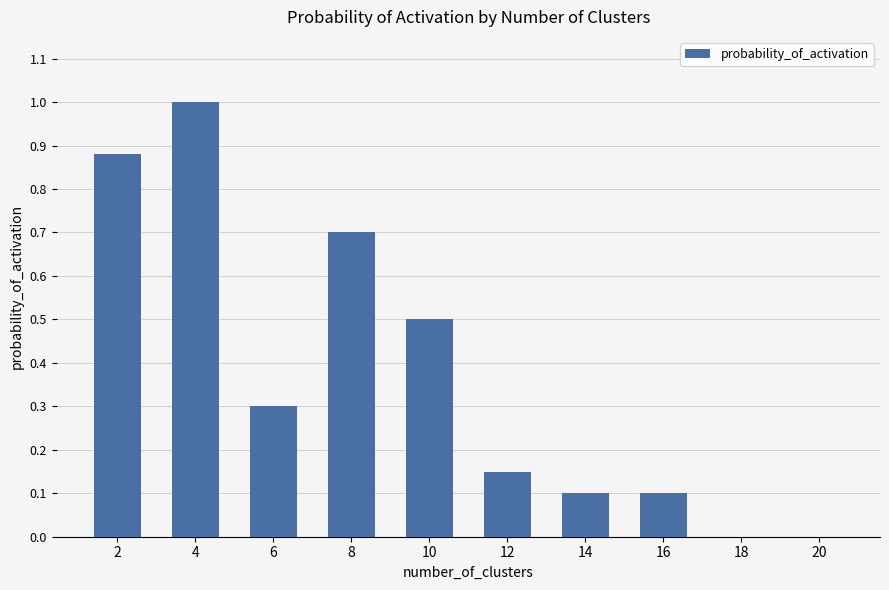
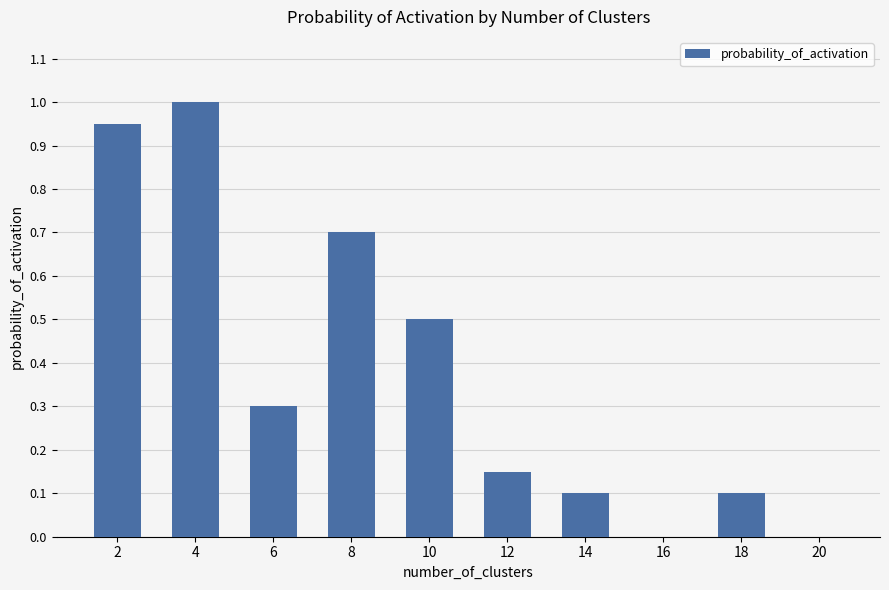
  {
-   "2": 0.88,
+   "2": 0.95,
    "4": 1.00,
    "6": 0.30,
    "8": 0.70,
    "10": 0.50,
    "12": 0.15,
    "14": 0.10,
-   "16": 0.1,
-   "18": 0.0,
+   "16": 0.0,
+   "18": 0.1,
    "20": 0.00
  }
